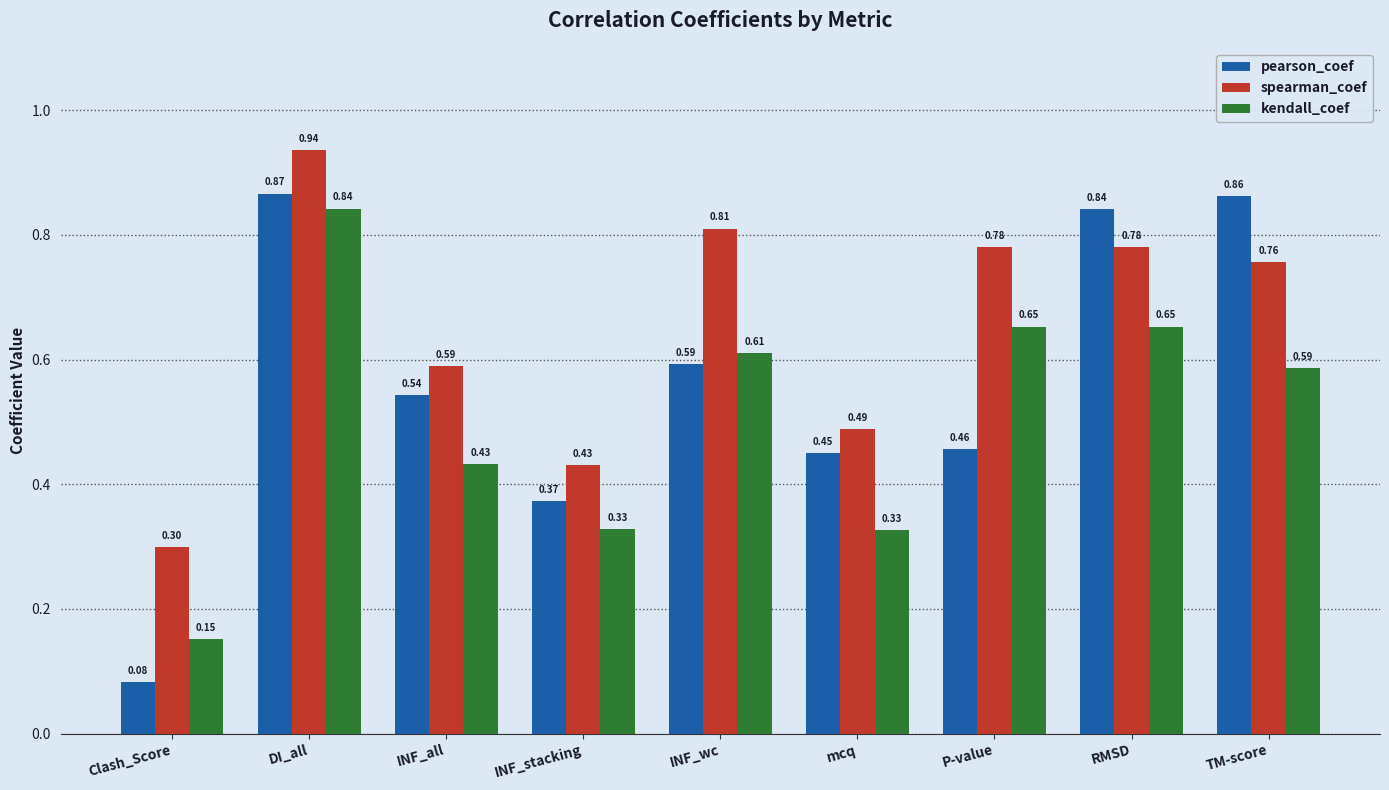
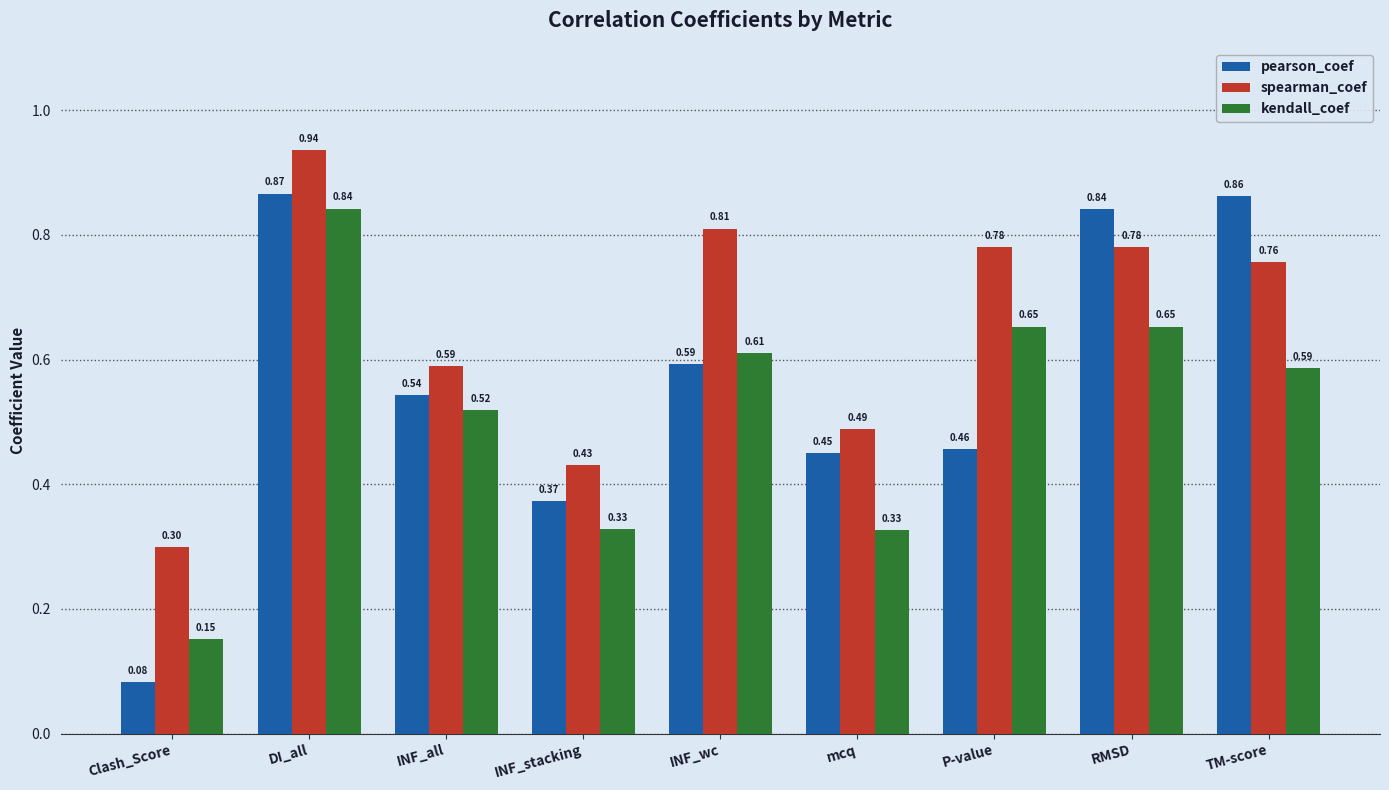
  {
    "pearson_coef": {
      "Clash_Score": 0.08,
      "DI_all": 0.87,
      "INF_all": 0.54,
      "INF_stacking": 0.37,
      "INF_wc": 0.59,
      "mcq": 0.45,
      "P-value": 0.46,
      "RMSD": 0.84,
      "TM-score": 0.86
    },
    "spearman_coef": {
      "Clash_Score": 0.30,
      "DI_all": 0.94,
      "INF_all": 0.59,
      "INF_stacking": 0.43,
      "INF_wc": 0.81,
      "mcq": 0.49,
      "P-value": 0.78,
      "RMSD": 0.78,
      "TM-score": 0.76
    },
    "kendall_coef": {
      "Clash_Score": 0.15,
      "DI_all": 0.84,
-     "INF_all": 0.43,
+     "INF_all": 0.52,
      "INF_stacking": 0.33,
      "INF_wc": 0.61,
      "mcq": 0.33,
      "P-value": 0.65,
      "RMSD": 0.65,
      "TM-score": 0.59
    }
  }
